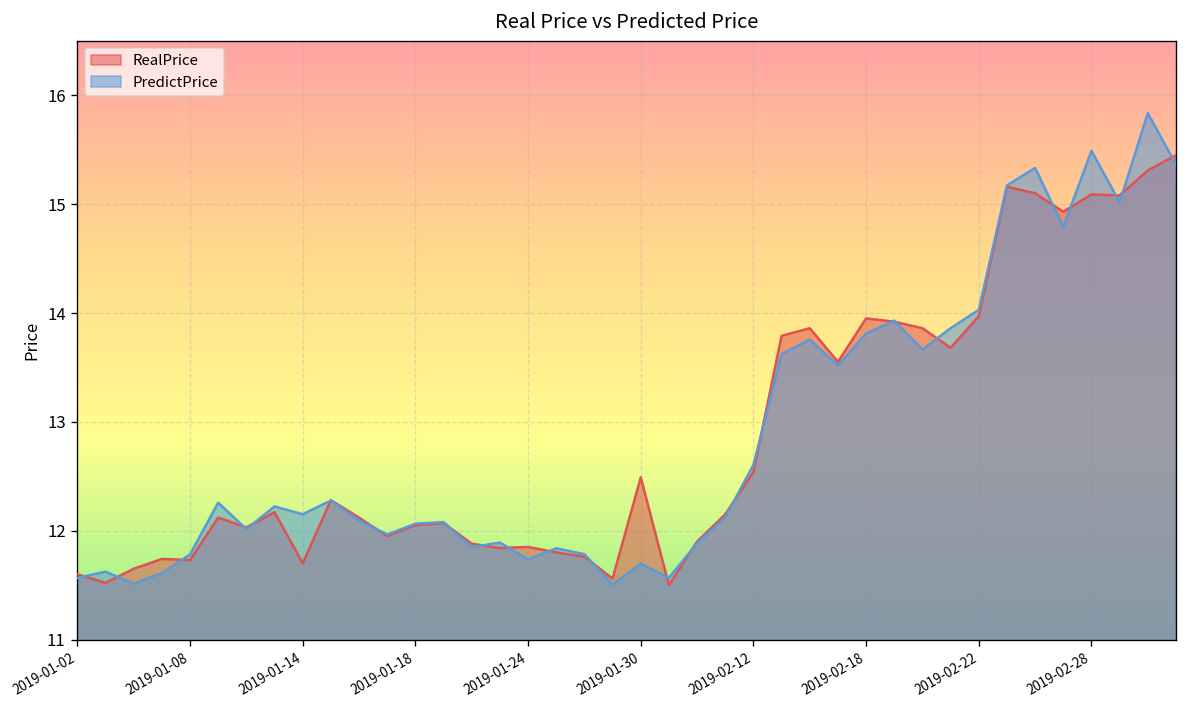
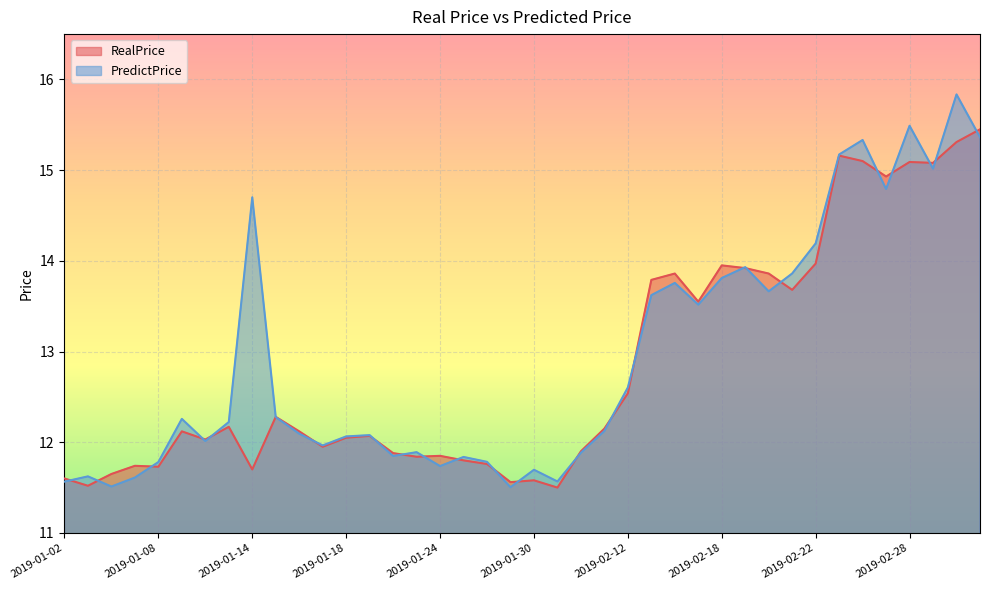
  {
    "RealPrice": {
      "2019-01-02": 11.6,
      "2019-01-08": 11.7,
      "2019-01-14": 11.7,
      "2019-01-24": 11.9,
-     "2019-01-30": 12.5,
+     "2019-01-30": 11.6,
      "2019-02-12": 12.5,
      "2019-02-18": 14.0,
      "2019-02-22": 14.0,
      "2019-02-28": 15.1
    },
    "PredictPrice": {
      "2019-01-02": 11.6,
      "2019-01-08": 11.8,
-     "2019-01-14": 12.2,
+     "2019-01-14": 14.7,
      "2019-01-24": 11.7,
      "2019-01-30": 11.7,
      "2019-02-12": 12.6,
      "2019-02-18": 13.8,
-     "2019-02-22": 14.0,
+     "2019-02-22": 14.2,
      "2019-02-28": 15.5
    }
  }
